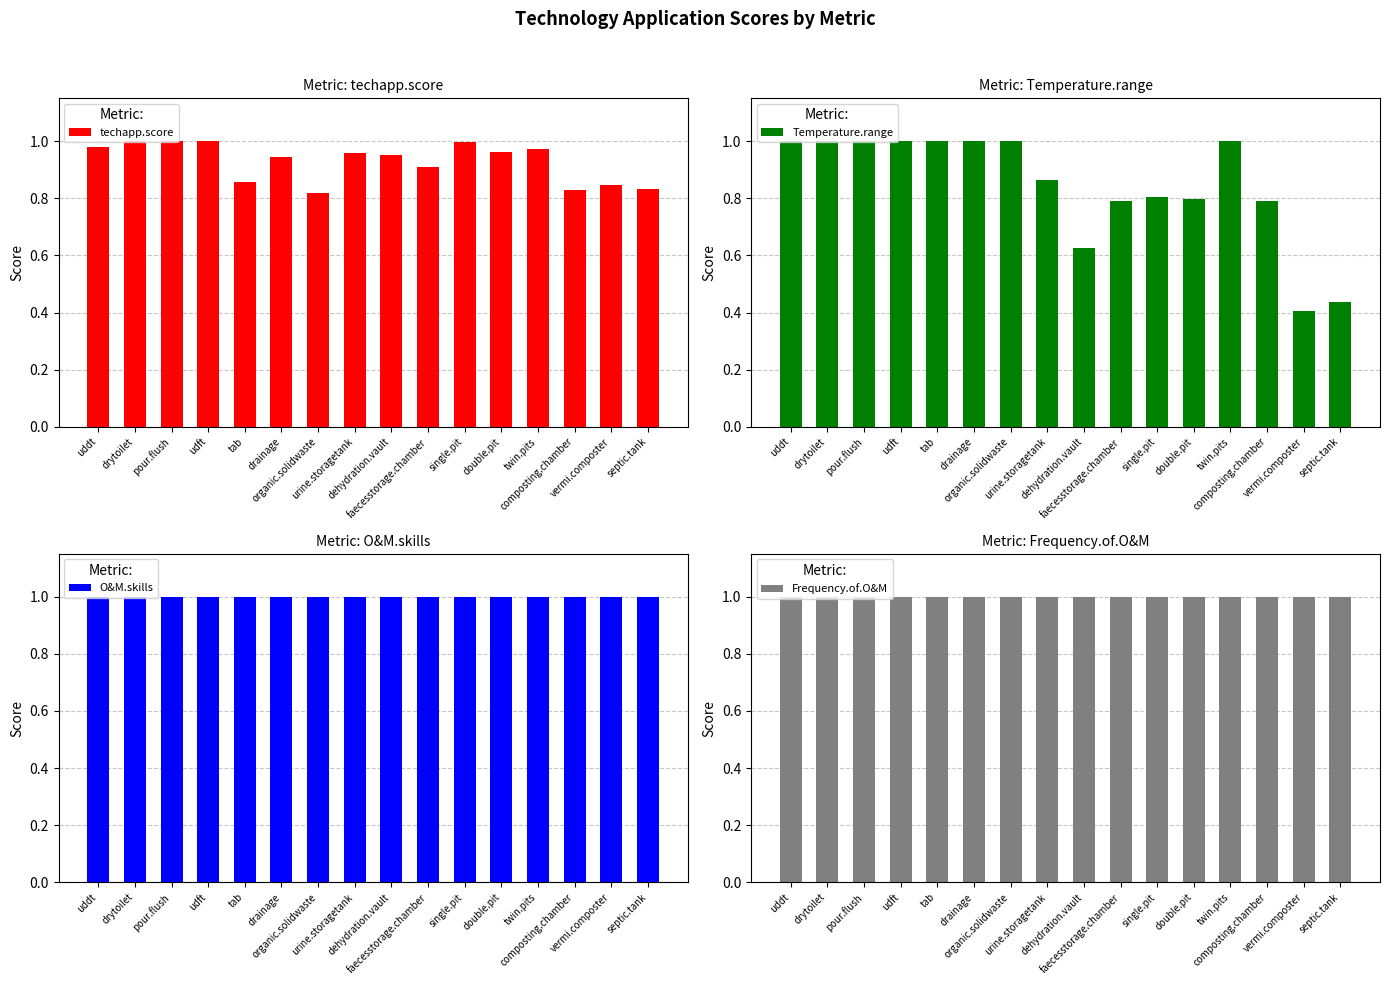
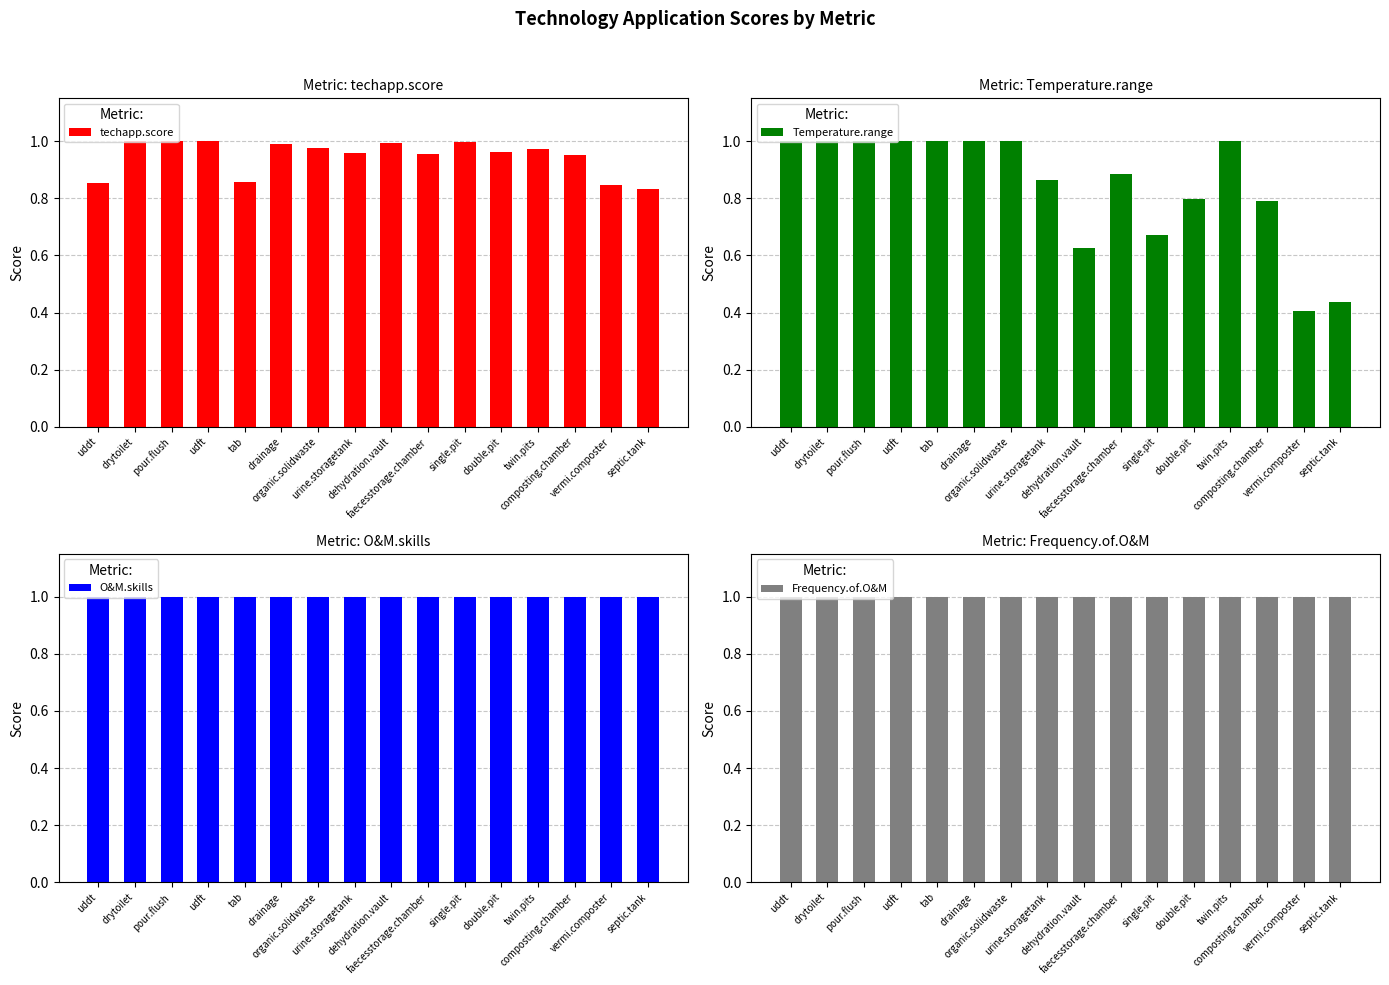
  {
    "Metric: techapp.score": {
-     "uddt": 0.98,
+     "uddt": 0.85,
      "udft": 1.00,
      "tab": 0.86,
-     "drainage": 0.95,
-     "organic.solidwaste": 0.82,
+     "drainage": 0.99,
+     "organic.solidwaste": 0.98,
      "urine.storagetank": 0.96,
-     "dehydration.vault": 0.95,
-     "faecesstorage.chamber": 0.91,
+     "dehydration.vault": 0.99,
+     "faecesstorage.chamber": 0.95,
      "single.pit": 1.00,
      "double.pit": 0.96,
      "twin.pits": 0.97,
-     "composting.chamber": 0.83,
+     "composting.chamber": 0.95,
      "vermi.composter": 0.85,
      "septic.tank": 0.83
    },
    "Metric: Temperature.range": {
      "udft": 1.00,
      "tab": 1.00,
      "drainage": 1.00,
      "organic.solidwaste": 1.00,
      "urine.storagetank": 0.87,
      "dehydration.vault": 0.63,
-     "faecesstorage.chamber": 0.79,
-     "single.pit": 0.81,
+     "faecesstorage.chamber": 0.89,
+     "single.pit": 0.67,
      "double.pit": 0.80,
      "twin.pits": 1.00,
      "composting.chamber": 0.79,
      "vermi.composter": 0.40,
      "septic.tank": 0.44
    },
    "Metric: O&M.skills": {
      "pour.flush": 1.00,
      "udft": 1.00,
      "tab": 1.00,
      "drainage": 1.00,
      "organic.solidwaste": 1.00,
      "urine.storagetank": 1.00,
      "dehydration.vault": 1.00,
      "faecesstorage.chamber": 1.00,
      "single.pit": 1.00,
      "double.pit": 1.00,
      "twin.pits": 1.00,
      "composting.chamber": 1.00,
      "vermi.composter": 1.00,
      "septic.tank": 1.00
    },
    "Metric: Frequency.of.O&M": {
      "udft": 1.00,
      "tab": 1.00,
      "drainage": 1.00,
      "organic.solidwaste": 1.00,
      "urine.storagetank": 1.00,
      "dehydration.vault": 1.00,
      "faecesstorage.chamber": 1.00,
      "single.pit": 1.00,
      "double.pit": 1.00,
      "twin.pits": 1.00,
      "composting.chamber": 1.00,
      "vermi.composter": 1.00,
      "septic.tank": 1.00
    }
  }
